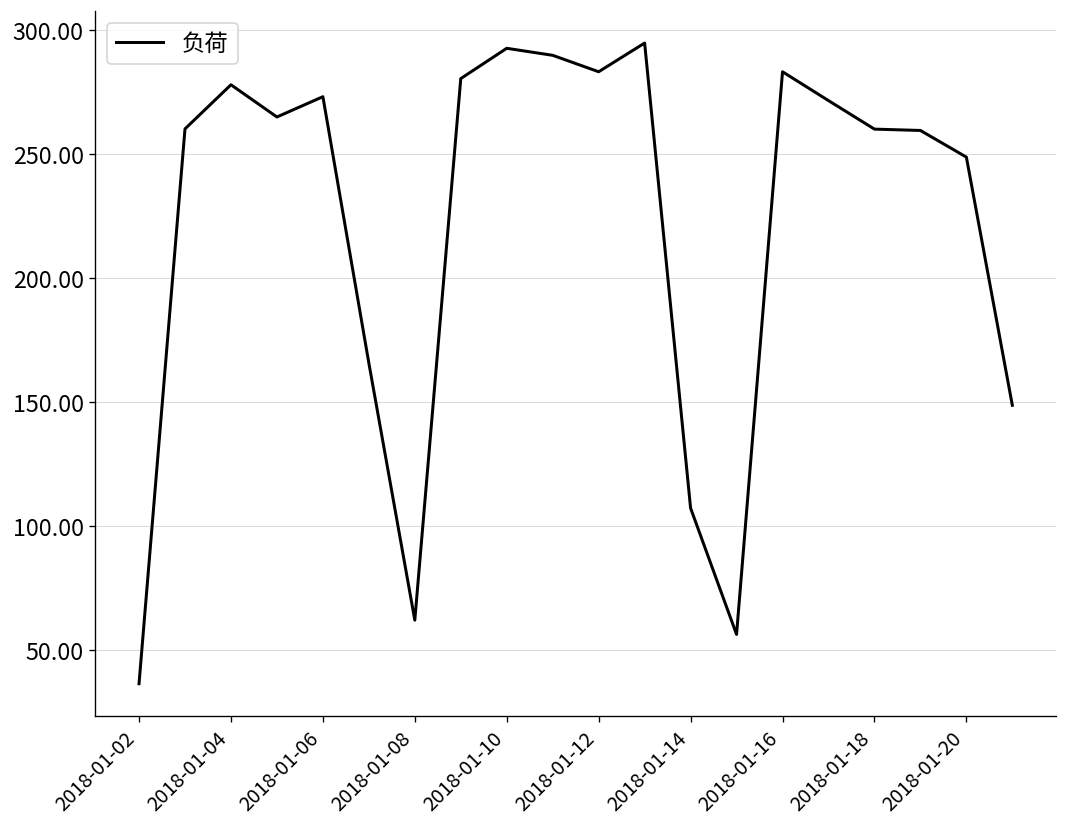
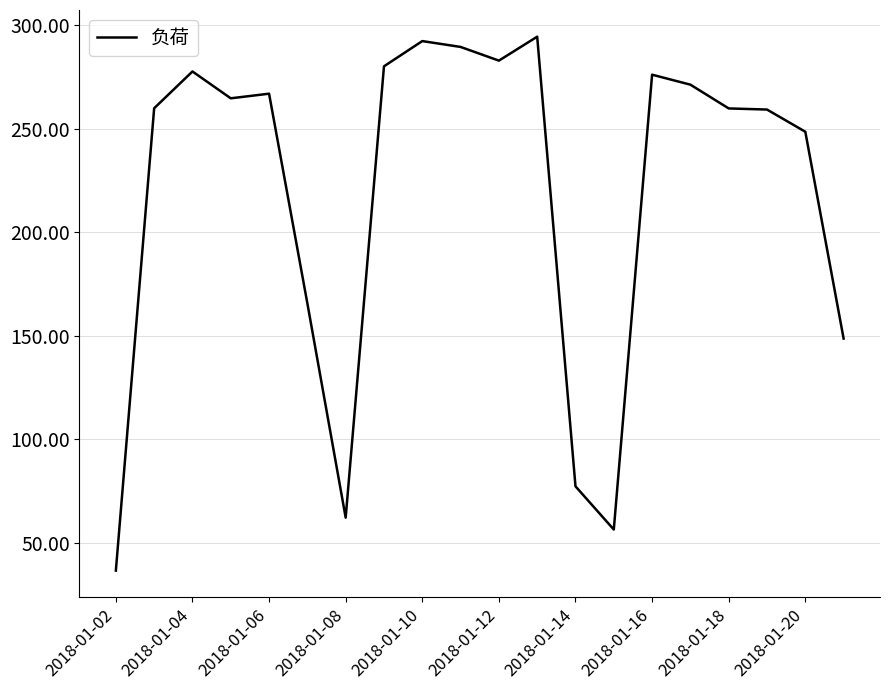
  {
    "2018-01-02": 36,
    "2018-01-04": 278,
-   "2018-01-06": 273,
+   "2018-01-06": 267,
    "2018-01-08": 62,
    "2018-01-10": 292,
    "2018-01-12": 283,
-   "2018-01-14": 107,
-   "2018-01-16": 283,
+   "2018-01-14": 77,
+   "2018-01-16": 276,
    "2018-01-18": 260,
    "2018-01-20": 249
  }
